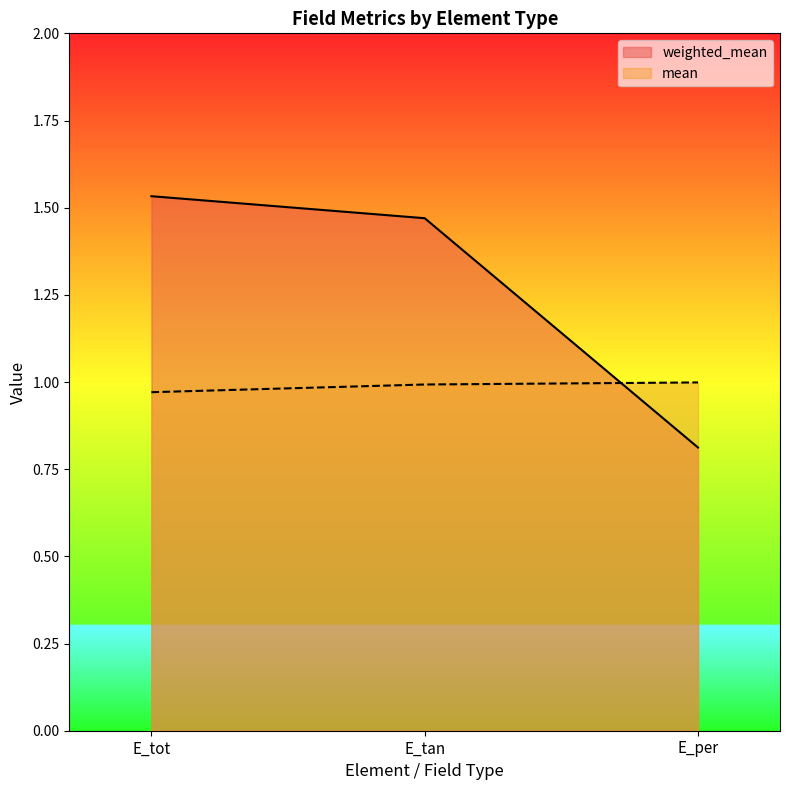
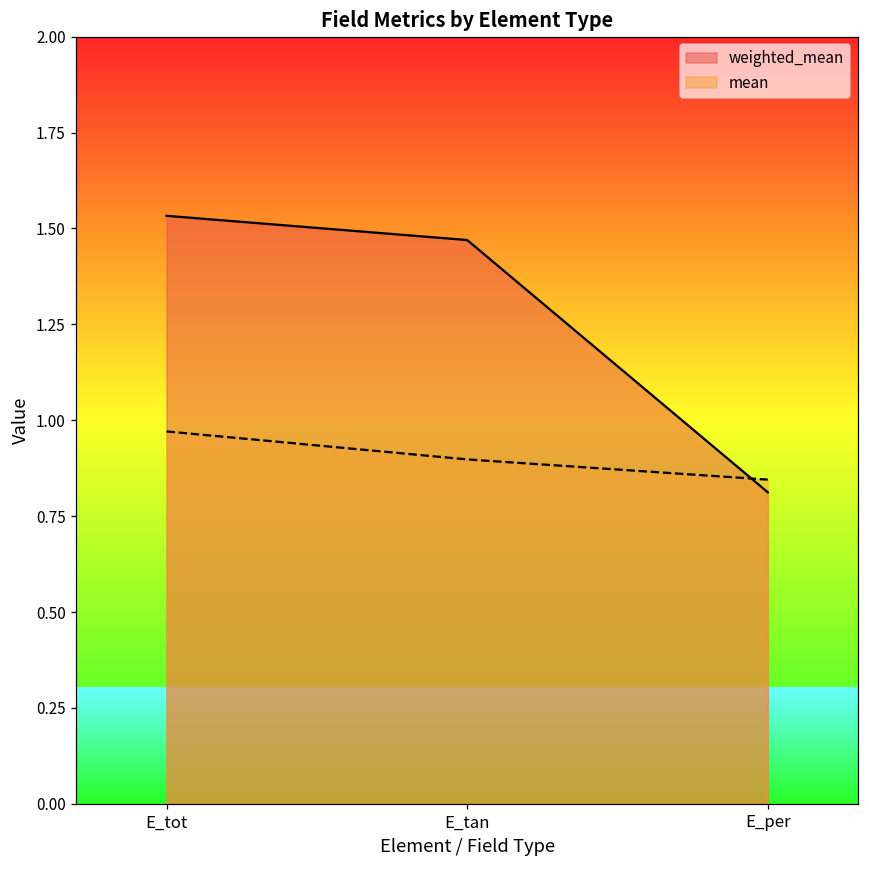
  {
    "weighted_mean": {
      "E_tot": 1.53,
      "E_tan": 1.47,
      "E_per": 0.81
    },
    "mean": {
      "E_tot": 0.97,
-     "E_tan": 0.99,
-     "E_per": 1.00
+     "E_tan": 0.90,
+     "E_per": 0.85
    }
  }
